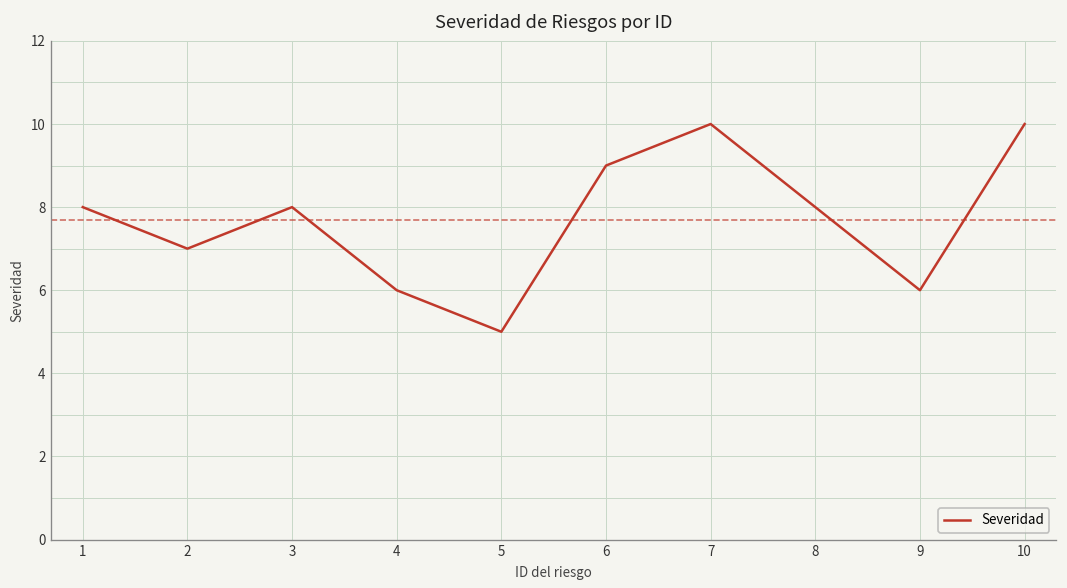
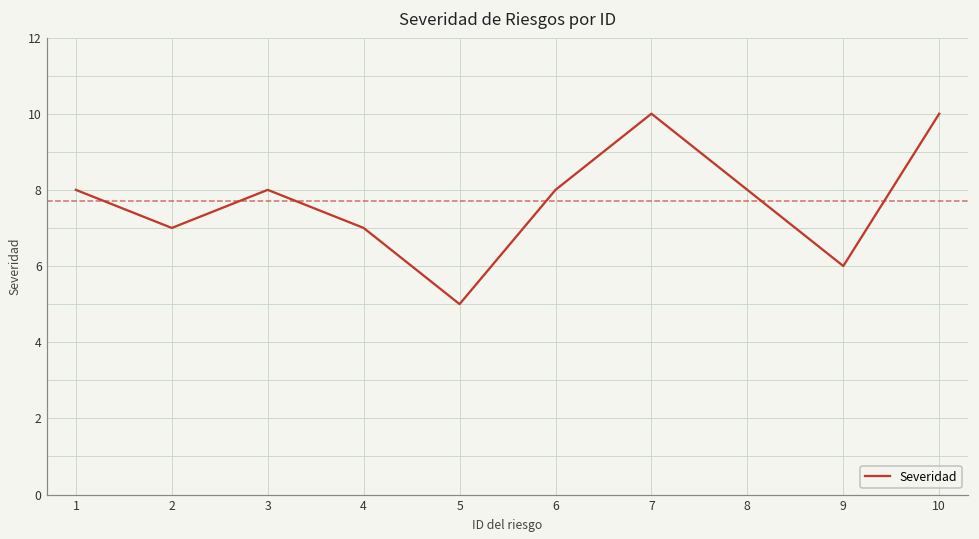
  {
    "1": 8,
    "2": 7,
    "3": 8,
-   "4": 6,
+   "4": 7,
    "5": 5,
-   "6": 9,
+   "6": 8,
    "7": 10,
    "8": 8,
    "9": 6,
    "10": 10
  }
